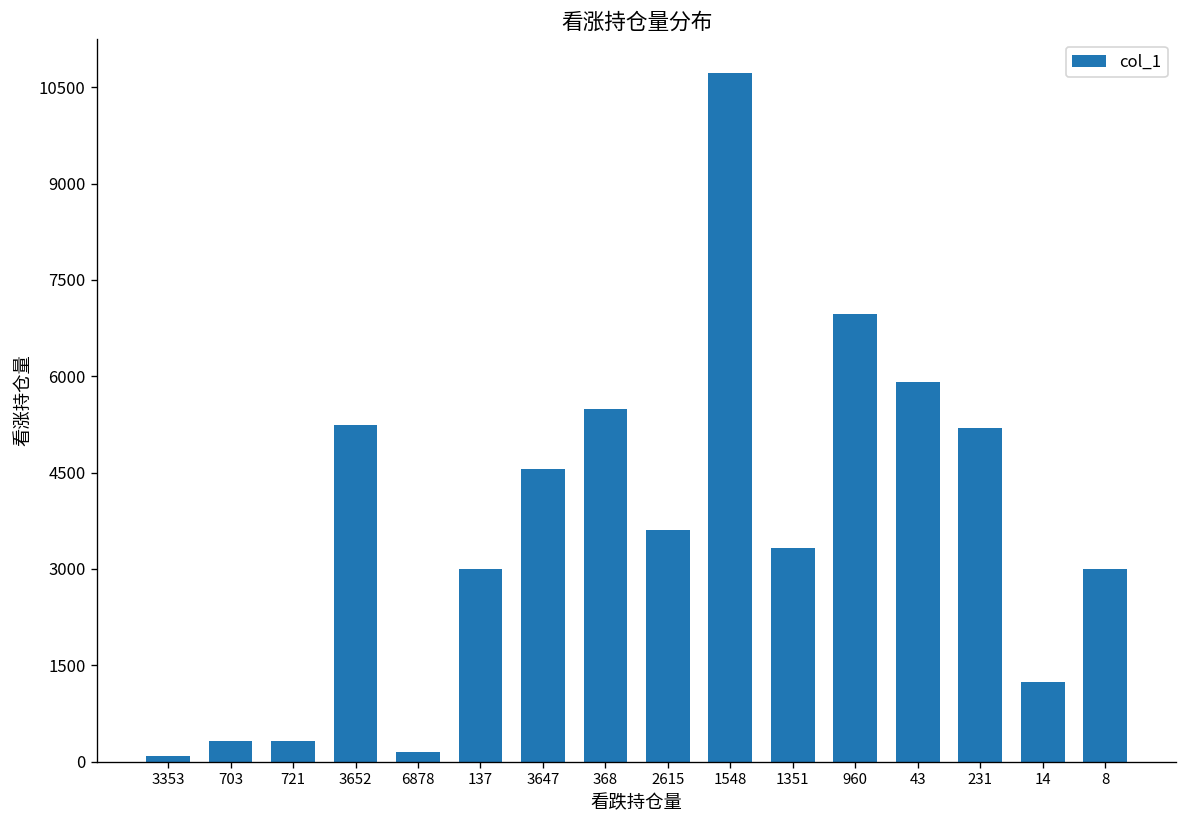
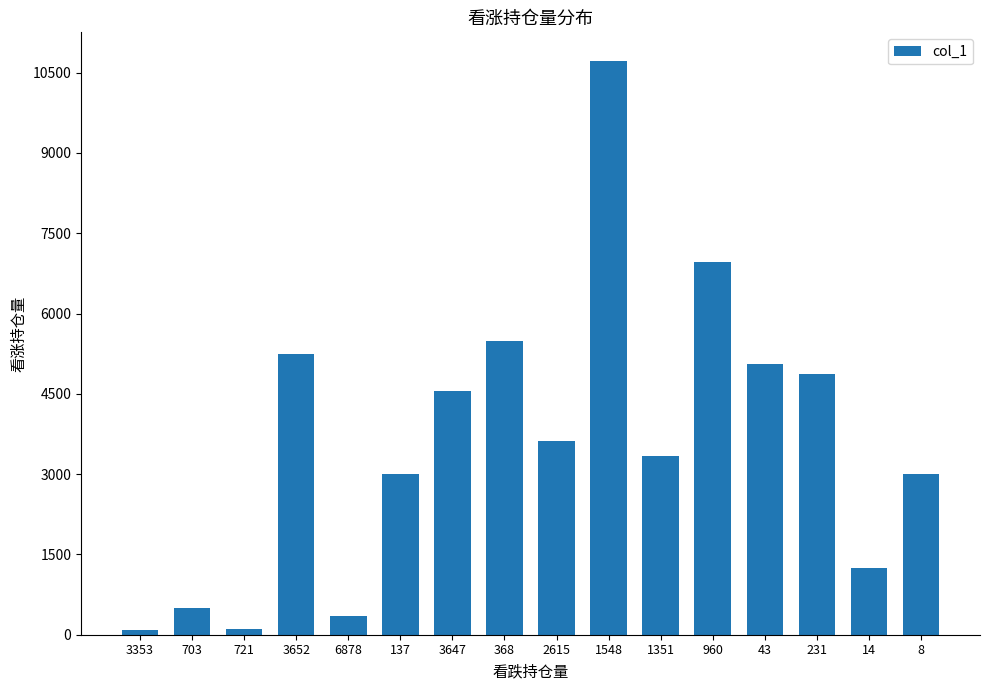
  {
    "3353": 100,
-   "703": 300,
-   "721": 300,
+   "703": 500,
+   "721": 100,
    "3652": 5200,
-   "6878": 100,
+   "6878": 300,
    "137": 3000,
    "3647": 4600,
    "368": 5500,
    "2615": 3600,
    "1548": 10700,
    "1351": 3300,
    "960": 7000,
-   "43": 5900,
-   "231": 5200,
+   "43": 5100,
+   "231": 4900,
    "14": 1200,
    "8": 3000
  }
